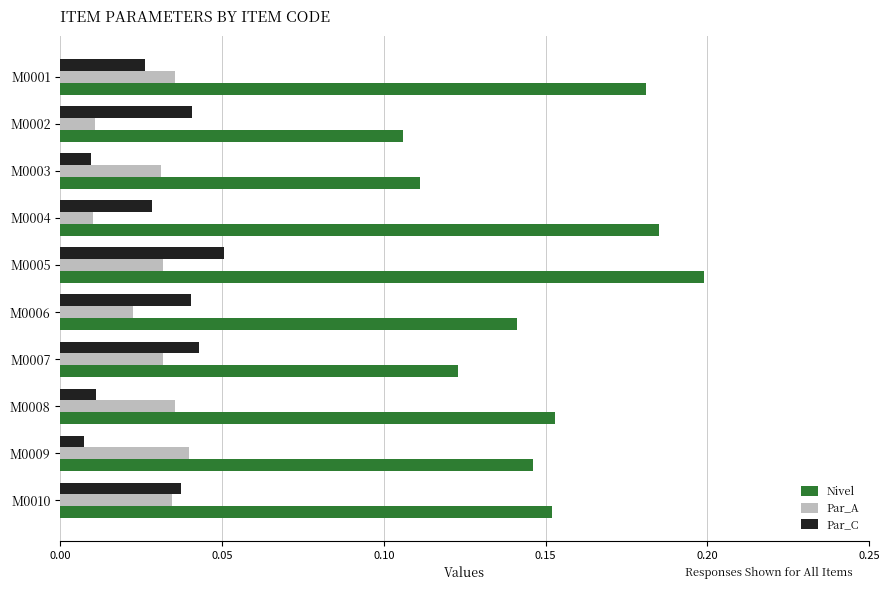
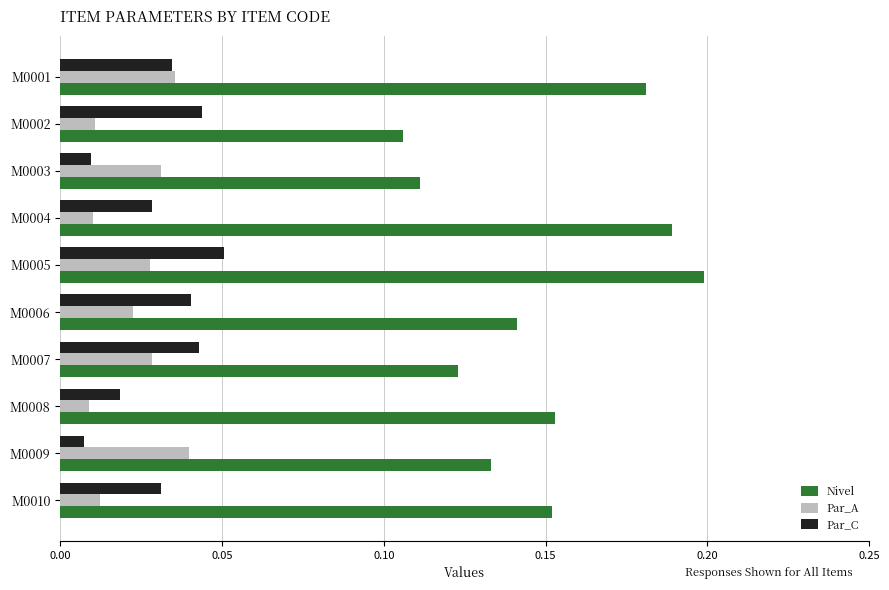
  {
    "Nivel": {
      "M0001": 0.181,
      "M0002": 0.106,
      "M0003": 0.111,
-     "M0004": 0.185,
+     "M0004": 0.189,
      "M0005": 0.199,
      "M0006": 0.141,
      "M0007": 0.123,
      "M0008": 0.153,
-     "M0009": 0.146,
+     "M0009": 0.133,
      "M0010": 0.152
    },
    "Par_A": {
      "M0001": 0.036,
      "M0002": 0.011,
      "M0003": 0.031,
      "M0004": 0.010,
-     "M0005": 0.032,
+     "M0005": 0.028,
      "M0006": 0.022,
-     "M0007": 0.032,
-     "M0008": 0.035,
+     "M0007": 0.028,
+     "M0008": 0.009,
      "M0009": 0.040,
-     "M0010": 0.034
+     "M0010": 0.012
    },
    "Par_C": {
-     "M0001": 0.026,
-     "M0002": 0.041,
+     "M0001": 0.034,
+     "M0002": 0.044,
      "M0003": 0.009,
      "M0004": 0.028,
      "M0005": 0.051,
      "M0006": 0.040,
      "M0007": 0.043,
-     "M0008": 0.011,
+     "M0008": 0.018,
      "M0009": 0.007,
-     "M0010": 0.037
+     "M0010": 0.031
    }
  }
